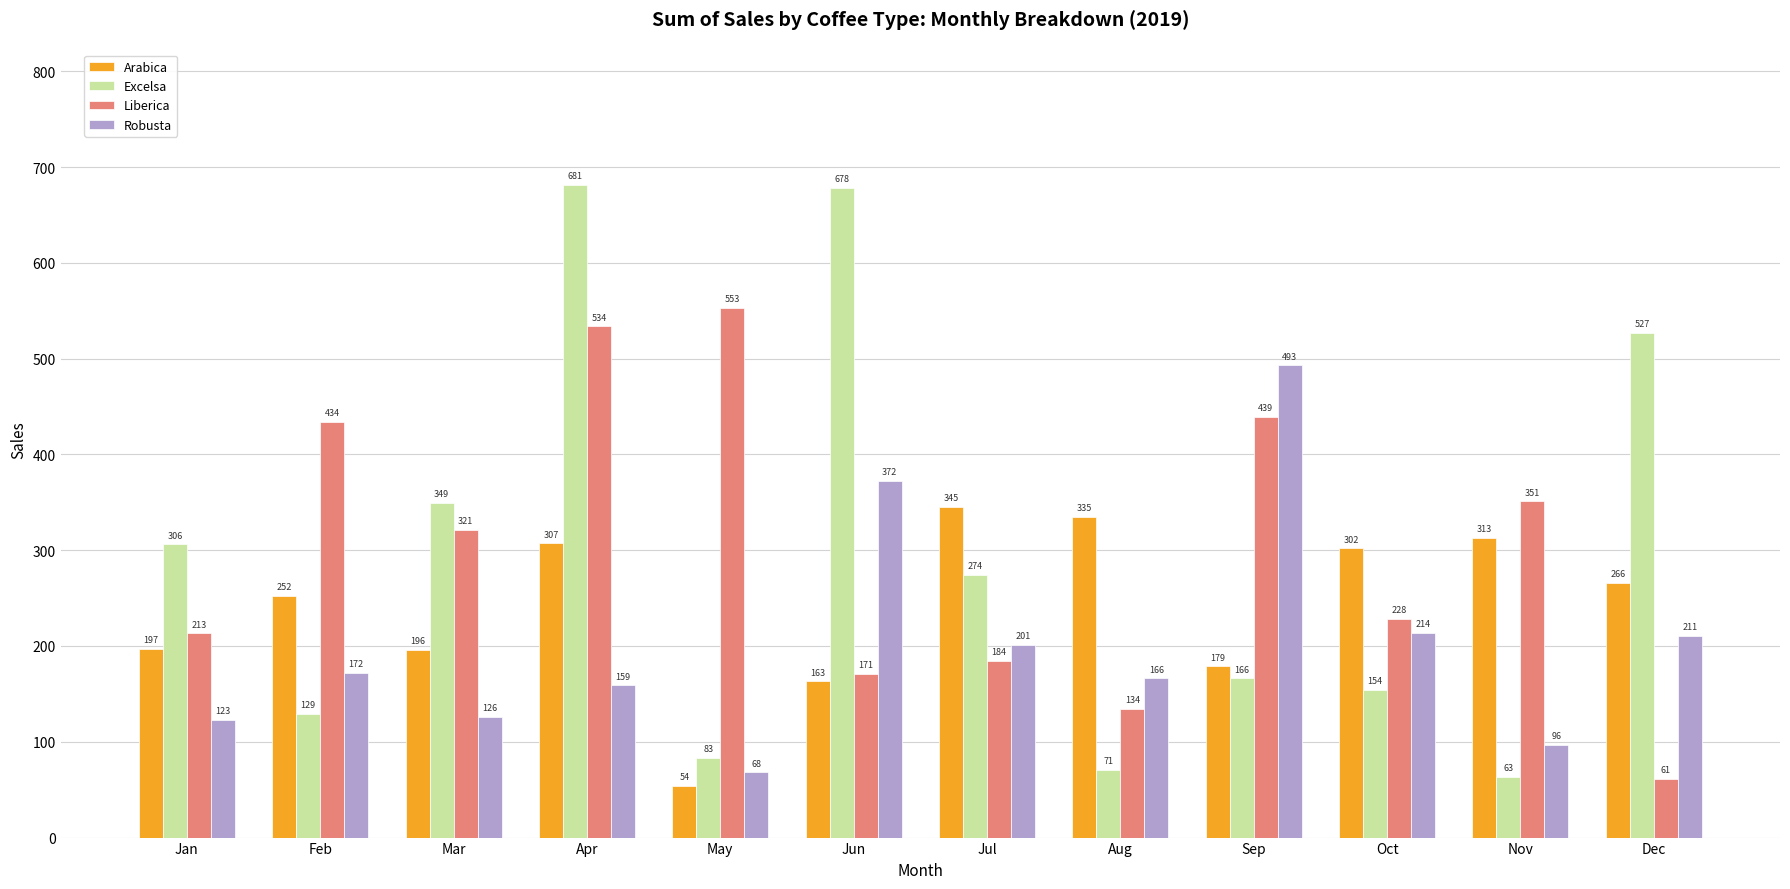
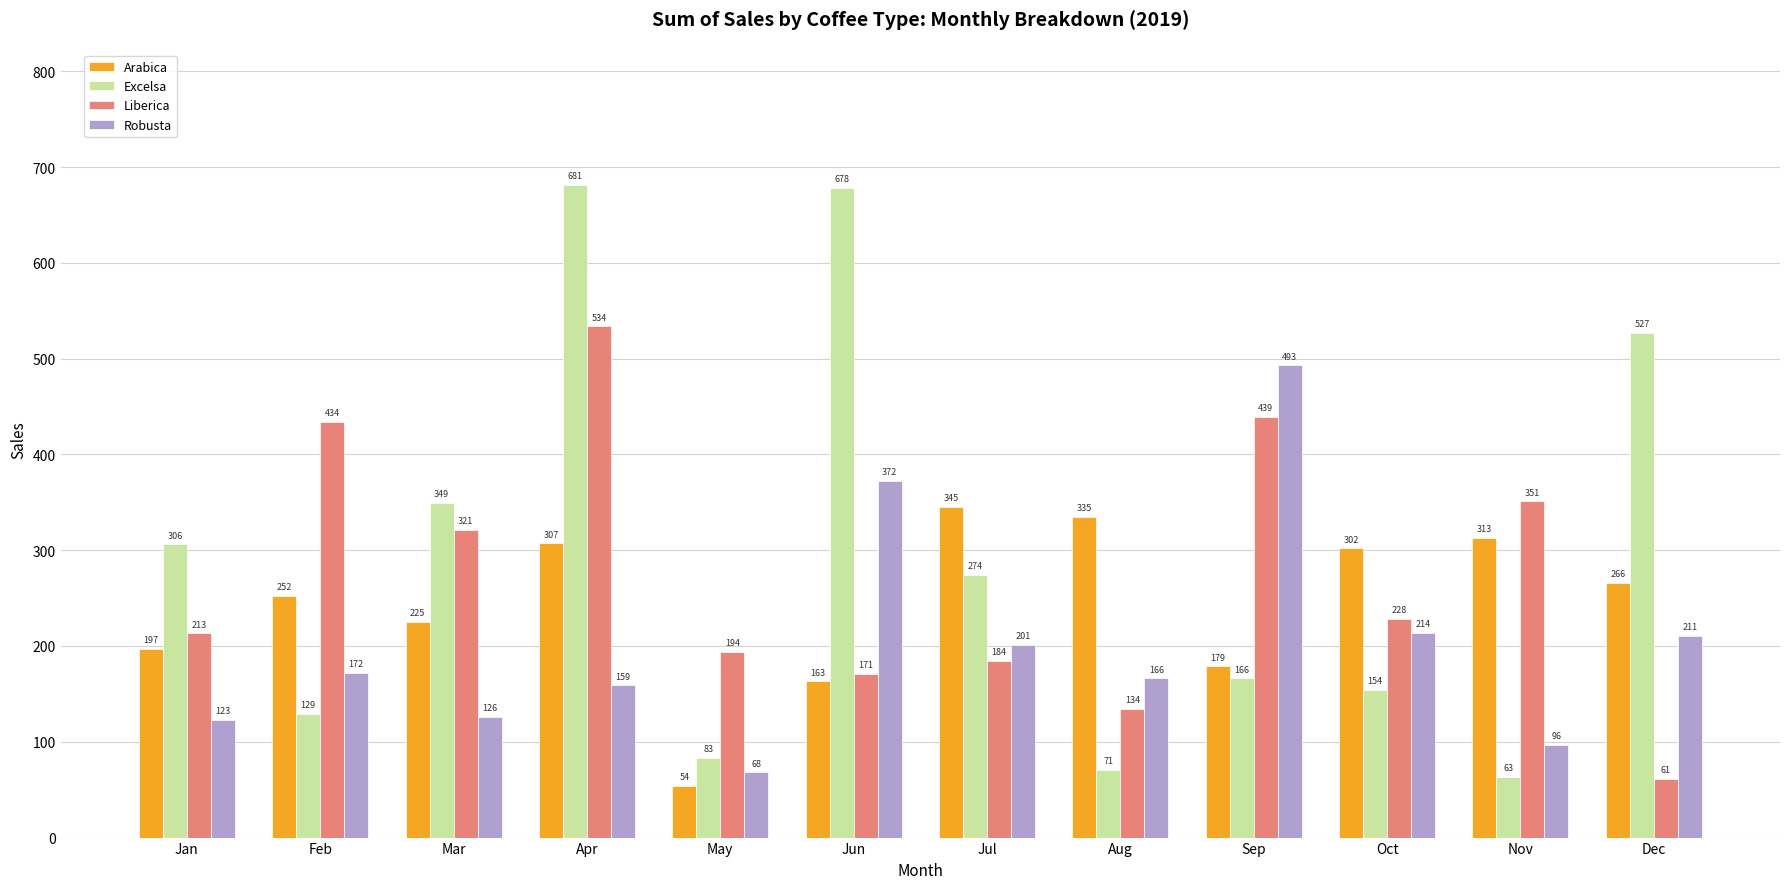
  {
    "Arabica": {
      "Jan": 197,
      "Feb": 252,
-     "Mar": 196,
+     "Mar": 225,
      "Apr": 307,
      "May": 54,
      "Jun": 163,
      "Jul": 345,
      "Aug": 335,
      "Sep": 179,
      "Oct": 302,
      "Nov": 313,
      "Dec": 266
    },
    "Excelsa": {
      "Jan": 306,
      "Feb": 129,
      "Mar": 349,
      "Apr": 681,
      "May": 83,
      "Jun": 678,
      "Jul": 274,
      "Aug": 71,
      "Sep": 166,
      "Oct": 154,
      "Nov": 63,
      "Dec": 527
    },
    "Liberica": {
      "Jan": 213,
      "Feb": 434,
      "Mar": 321,
      "Apr": 534,
-     "May": 553,
+     "May": 194,
      "Jun": 171,
      "Jul": 184,
      "Aug": 134,
      "Sep": 439,
      "Oct": 228,
      "Nov": 351,
      "Dec": 61
    },
    "Robusta": {
      "Jan": 123,
      "Feb": 172,
      "Mar": 126,
      "Apr": 159,
      "May": 68,
      "Jun": 372,
      "Jul": 201,
      "Aug": 166,
      "Sep": 493,
      "Oct": 214,
      "Nov": 96,
      "Dec": 211
    }
  }
